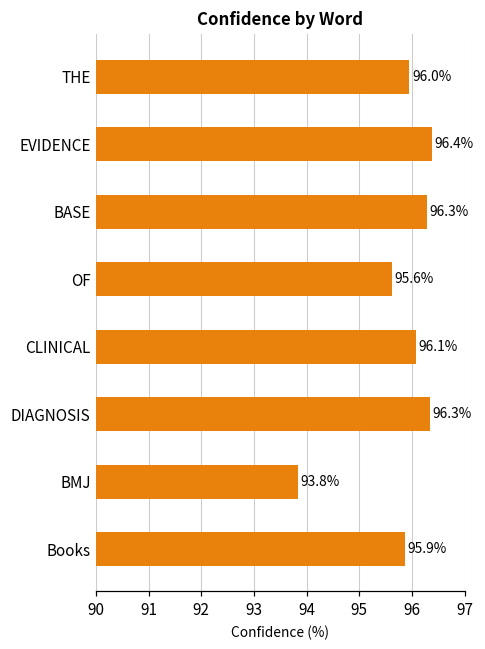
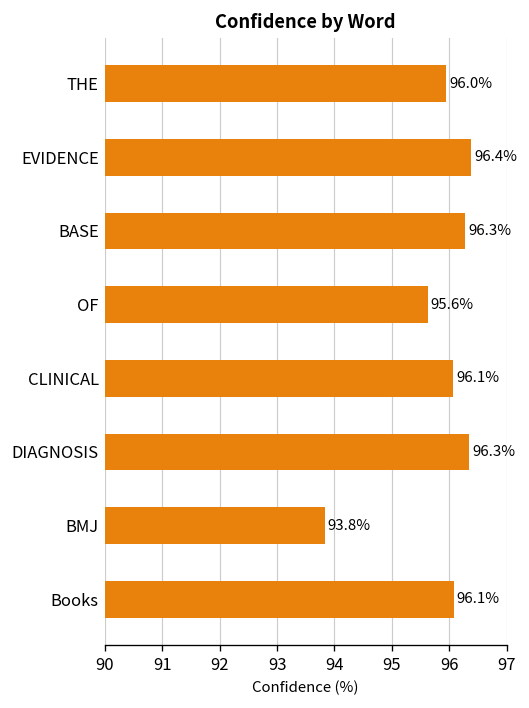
  {
    "THE": "96.0%",
    "EVIDENCE": "96.4%",
    "BASE": "96.3%",
    "OF": "95.6%",
    "CLINICAL": "96.1%",
    "DIAGNOSIS": "96.3%",
    "BMJ": "93.8%",
-   "Books": "95.9%"
+   "Books": "96.1%"
  }
